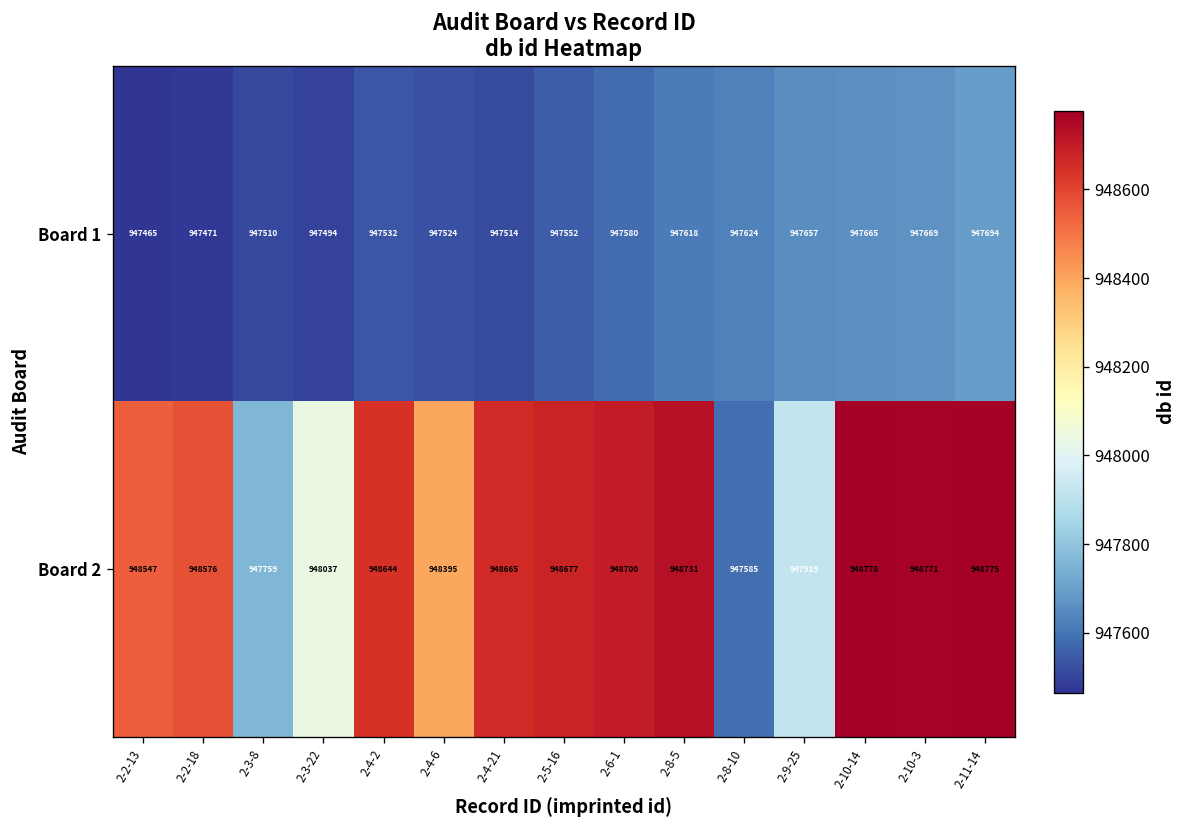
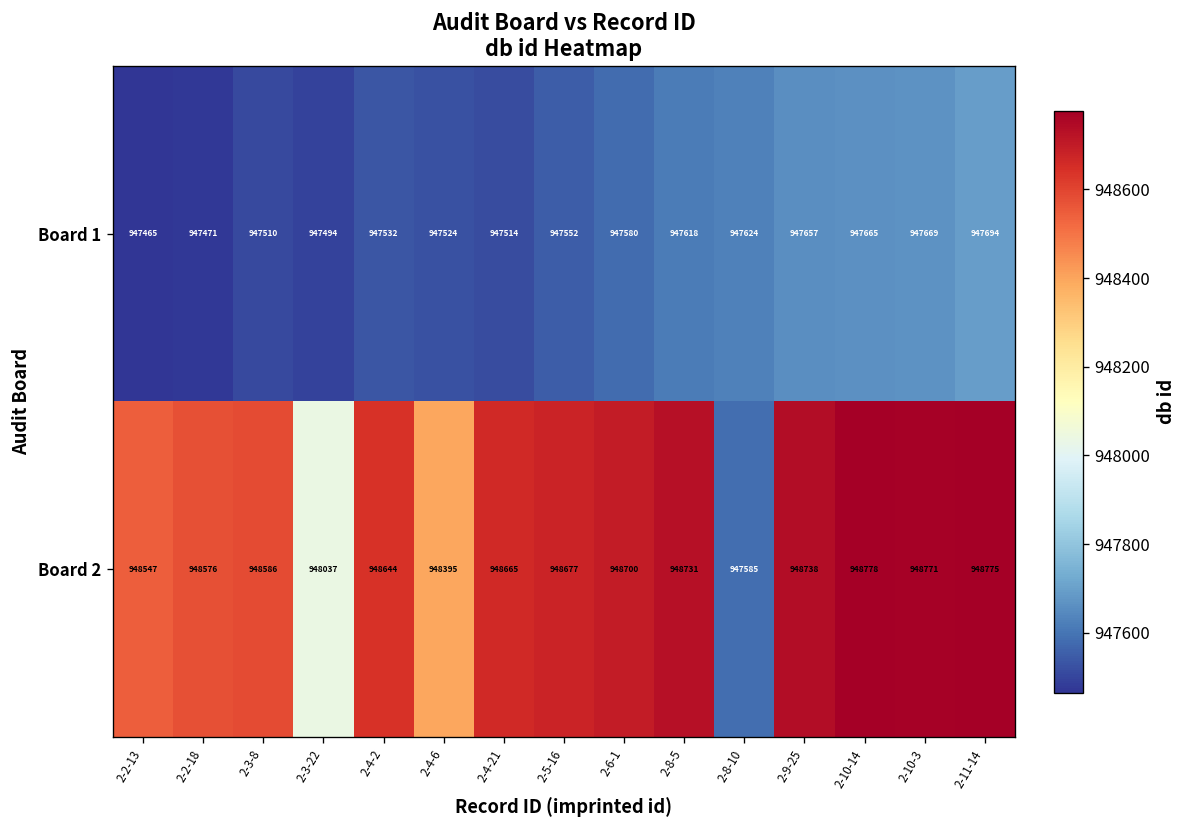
  {
    "Board 1": {
      "2-2-13": 947465,
      "2-2-18": 947471,
      "2-3-8": 947510,
      "2-3-22": 947494,
      "2-4-2": 947532,
      "2-4-6": 947524,
      "2-4-21": 947514,
      "2-5-16": 947552,
      "2-6-1": 947580,
      "2-8-5": 947618,
      "2-8-10": 947624,
      "2-9-25": 947657,
      "2-10-14": 947665,
      "2-10-3": 947669,
      "2-11-14": 947694
    },
    "Board 2": {
      "2-2-13": 948547,
      "2-2-18": 948576,
-     "2-3-8": 947759,
+     "2-3-8": 948586,
      "2-3-22": 948037,
      "2-4-2": 948644,
      "2-4-6": 948395,
      "2-4-21": 948665,
      "2-5-16": 948677,
      "2-6-1": 948700,
      "2-8-5": 948731,
      "2-8-10": 947585,
-     "2-9-25": 947919,
+     "2-9-25": 948738,
      "2-10-14": 948778,
      "2-10-3": 948771,
      "2-11-14": 948775
    }
  }
